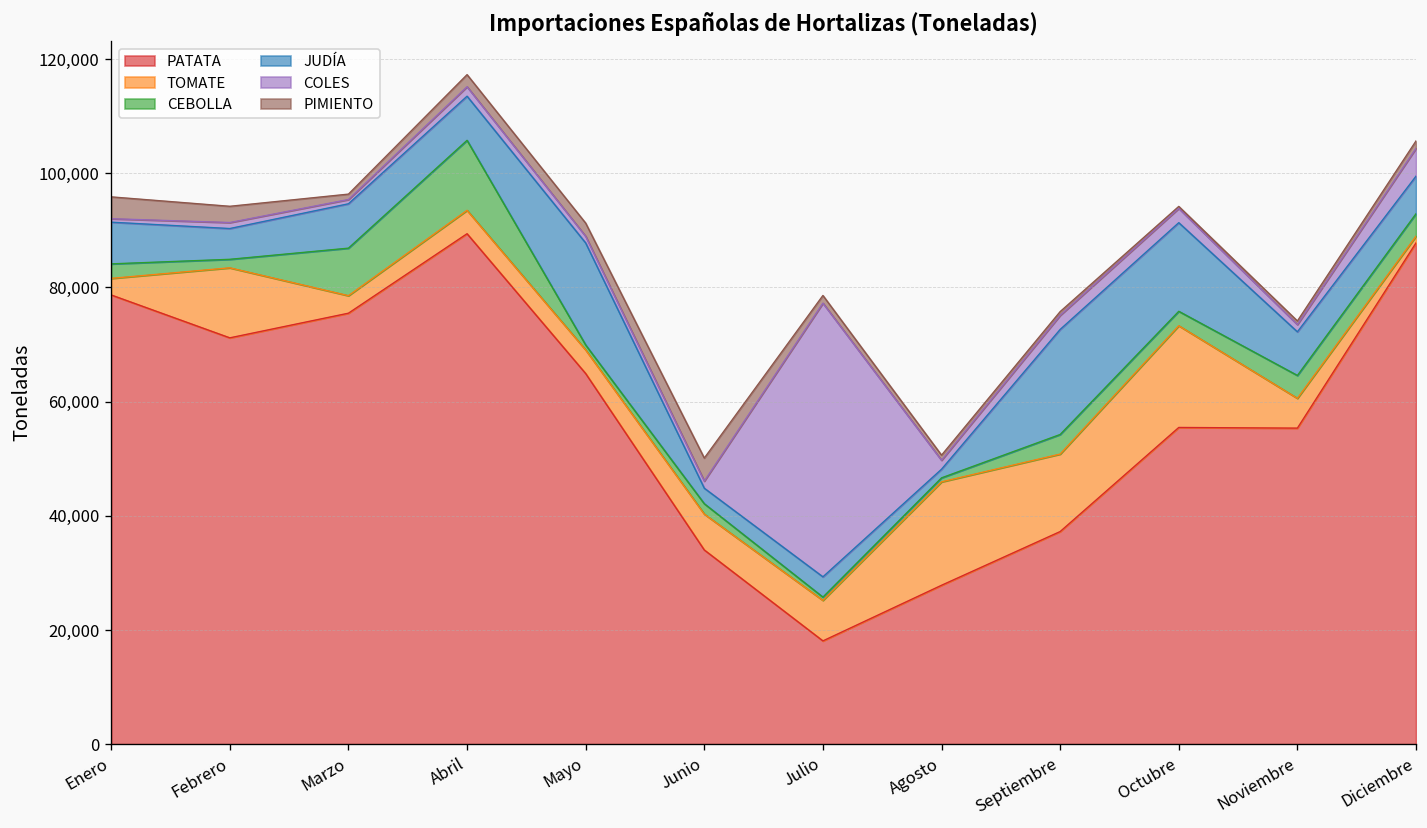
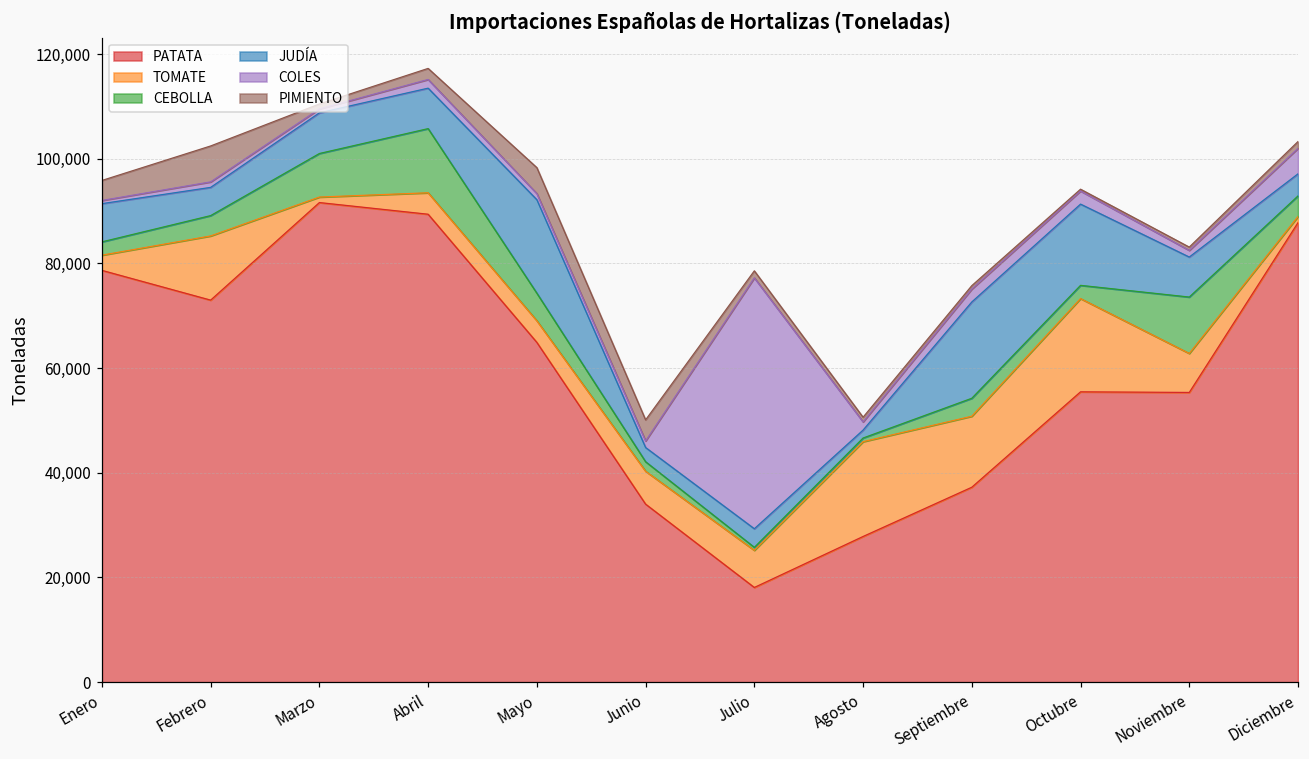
  {
    "PATATA": {
      "Enero": "79,000",
-     "Febrero": "71,000",
-     "Marzo": "75,000",
+     "Febrero": "73,000",
+     "Marzo": "92,000",
      "Abril": "89,000",
      "Mayo": "65,000",
      "Junio": "34,000",
      "Julio": "18,000",
      "Agosto": "28,000",
      "Septiembre": "37,000",
      "Octubre": "55,000",
      "Noviembre": "55,000",
      "Diciembre": "88,000"
    },
    "TOMATE": {
      "Enero": "3,000",
      "Febrero": "12,000",
-     "Marzo": "3,000",
+     "Marzo": "1,000",
      "Abril": "4,000",
      "Mayo": "4,000",
      "Junio": "6,000",
      "Julio": "7,000",
      "Agosto": "18,000",
      "Septiembre": "14,000",
      "Octubre": "18,000",
-     "Noviembre": "5,000",
+     "Noviembre": "7,000",
      "Diciembre": "1,000"
    },
    "CEBOLLA": {
      "Enero": "3,000",
-     "Febrero": "1,000",
+     "Febrero": "4,000",
      "Marzo": "8,000",
      "Abril": "12,000",
-     "Mayo": "1,000",
+     "Mayo": "5,000",
      "Junio": "2,000",
      "Julio": "1,000",
      "Agosto": "1,000",
      "Septiembre": "3,000",
      "Octubre": "3,000",
-     "Noviembre": "4,000",
+     "Noviembre": "11,000",
      "Diciembre": "4,000"
    },
    "JUDÍA": {
      "Enero": "7,000",
      "Febrero": "5,000",
      "Marzo": "8,000",
      "Abril": "8,000",
      "Mayo": "18,000",
      "Junio": "3,000",
      "Julio": "4,000",
      "Agosto": "2,000",
      "Septiembre": "18,000",
      "Octubre": "16,000",
      "Noviembre": "8,000",
-     "Diciembre": "7,000"
+     "Diciembre": "4,000"
    },
    "COLES": {
      "Enero": "1,000",
      "Febrero": "1,000",
      "Abril": "2,000",
      "Mayo": "1,000",
      "Junio": "1,000",
      "Julio": "48,000",
      "Agosto": "2,000",
      "Septiembre": "2,000",
      "Noviembre": "1,000",
      "Diciembre": "5,000"
    },
    "PIMIENTO": {
      "Enero": "4,000",
-     "Febrero": "3,000",
+     "Febrero": "7,000",
      "Abril": "2,000",
-     "Mayo": "2,000",
+     "Mayo": "5,000",
      "Junio": "4,000",
      "Julio": "1,000",
      "Agosto": "1,000",
      "Septiembre": "1,000",
      "Noviembre": "1,000",
      "Diciembre": "1,000"
    }
  }
